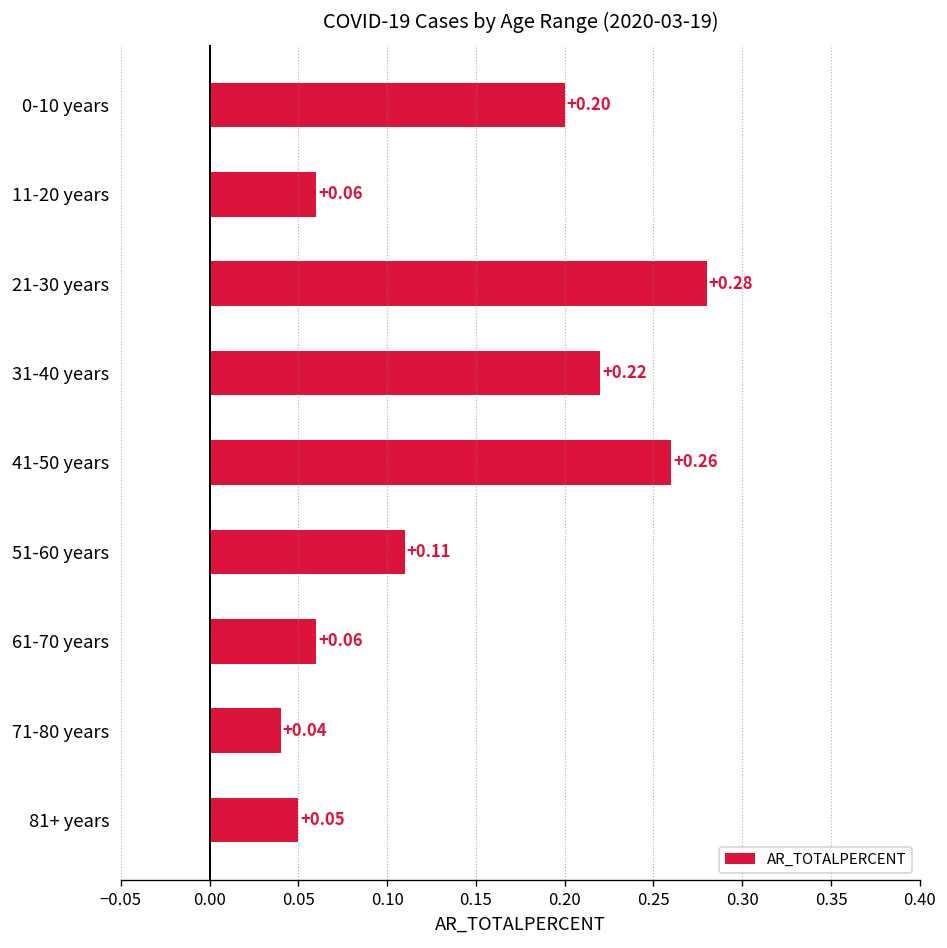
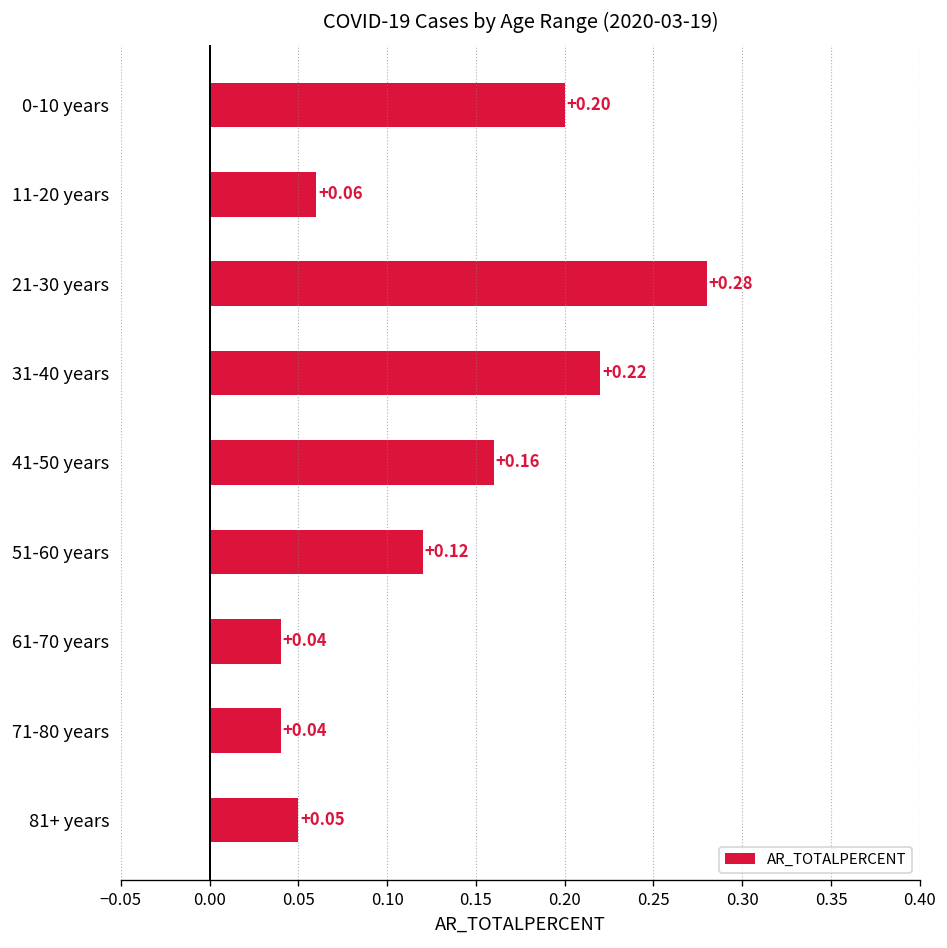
  {
    "0-10 years": "+0.20",
    "11-20 years": "+0.06",
    "21-30 years": "+0.28",
    "31-40 years": "+0.22",
-   "41-50 years": "+0.26",
-   "51-60 years": "+0.11",
-   "61-70 years": "+0.06",
+   "41-50 years": "+0.16",
+   "51-60 years": "+0.12",
+   "61-70 years": "+0.04",
    "71-80 years": "+0.04",
    "81+ years": "+0.05"
  }
